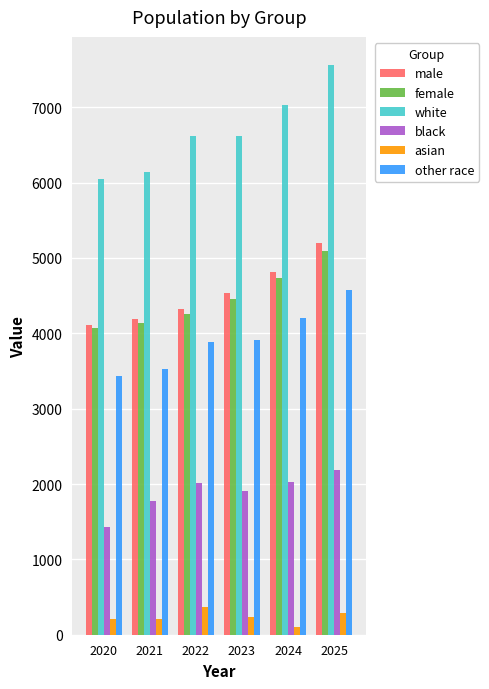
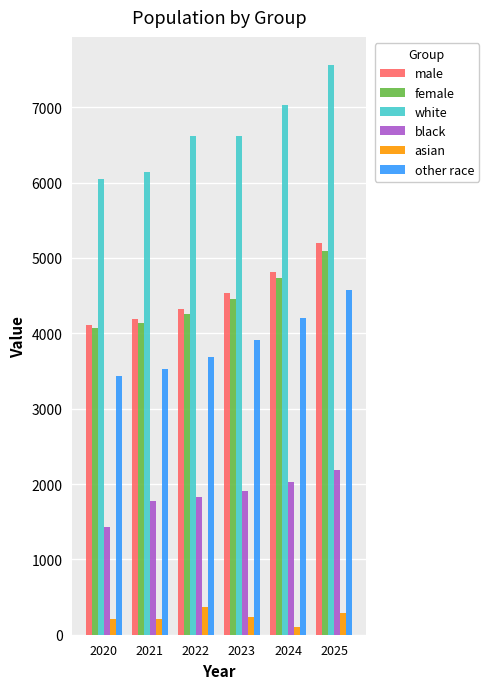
  {
    "male": {
      "2020": 4100,
      "2021": 4200,
      "2022": 4300,
      "2023": 4500,
      "2024": 4800,
      "2025": 5200
    },
    "female": {
      "2020": 4100,
      "2021": 4100,
      "2022": 4300,
      "2023": 4500,
      "2024": 4700,
      "2025": 5100
    },
    "white": {
      "2020": 6000,
      "2021": 6100,
      "2022": 6600,
      "2023": 6600,
      "2024": 7000,
      "2025": 7600
    },
    "black": {
      "2020": 1400,
      "2021": 1800,
-     "2022": 2000,
+     "2022": 1800,
      "2023": 1900,
      "2024": 2000,
      "2025": 2200
    },
    "asian": {
      "2020": 200,
      "2021": 200,
      "2022": 400,
      "2023": 200,
      "2024": 100,
      "2025": 300
    },
    "other race": {
      "2020": 3400,
      "2021": 3500,
-     "2022": 3900,
+     "2022": 3700,
      "2023": 3900,
      "2024": 4200,
      "2025": 4600
    }
  }
